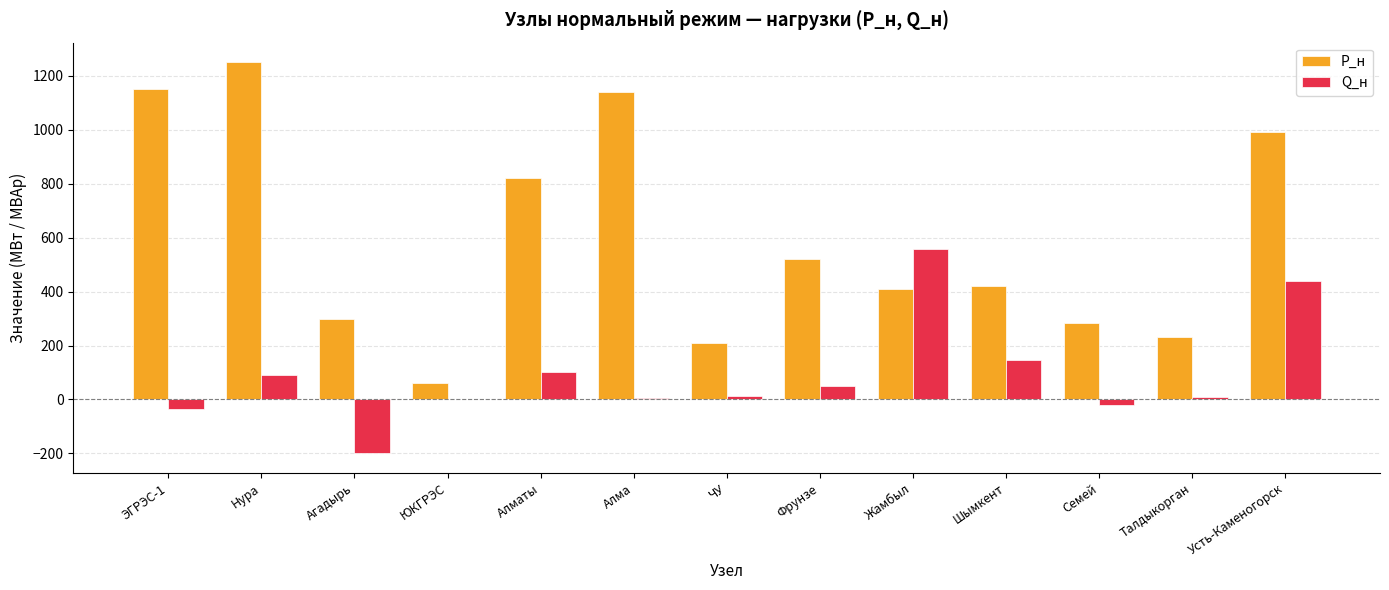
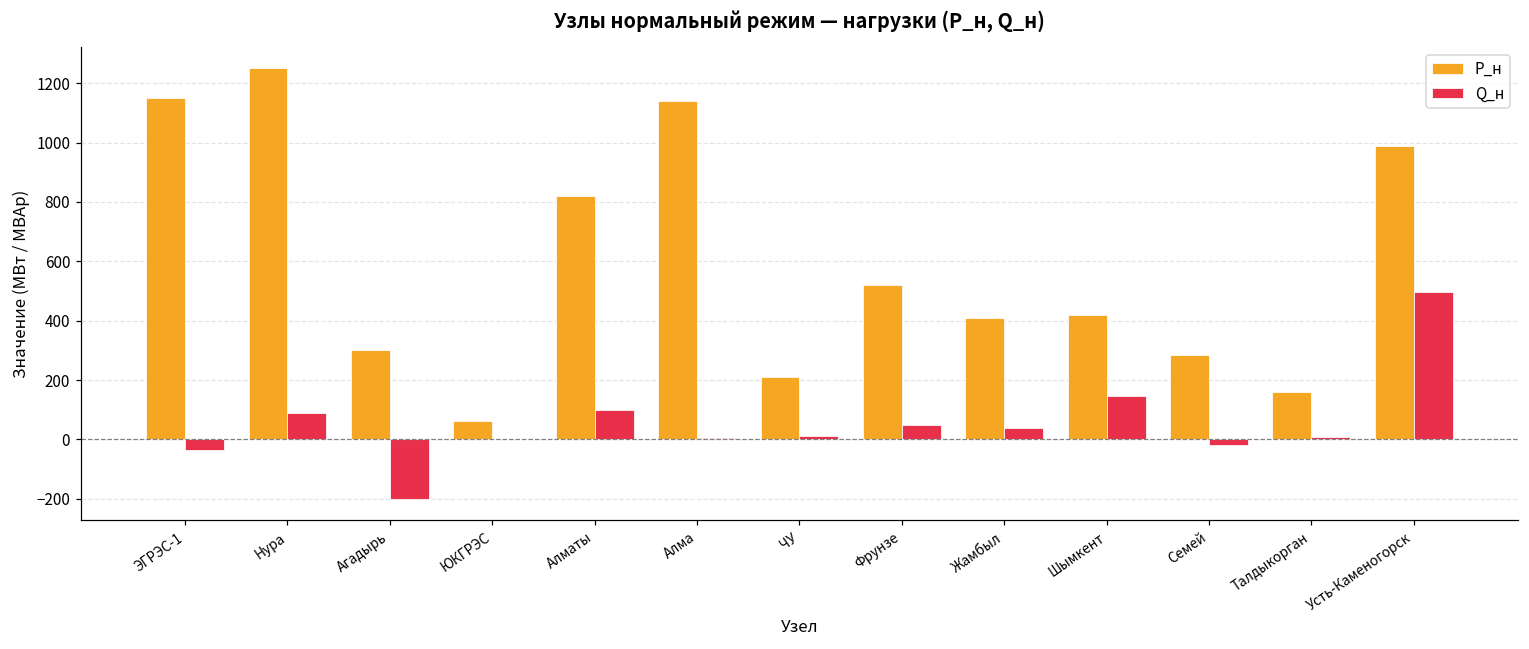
  {
    "P_н": {
      "ЭГРЭС-1": 1150,
      "Нура": 1250,
      "Агадырь": 300,
      "ЮКГРЭС": 60,
      "Алматы": 820,
      "Алма": 1140,
      "ЧУ": 210,
      "Фрунзе": 520,
      "Жамбыл": 410,
      "Шымкент": 420,
      "Семей": 290,
-     "Талдыкорган": 230,
+     "Талдыкорган": 160,
      "Усть-Каменогорск": 990
    },
    "Q_н": {
      "ЭГРЭС-1": -40,
      "Нура": 90,
      "Агадырь": -200,
      "Алматы": 100,
      "ЧУ": 10,
      "Фрунзе": 50,
-     "Жамбыл": 560,
+     "Жамбыл": 40,
      "Шымкент": 150,
      "Семей": -20,
-     "Усть-Каменогорск": 440
+     "Усть-Каменогорск": 500
    }
  }
